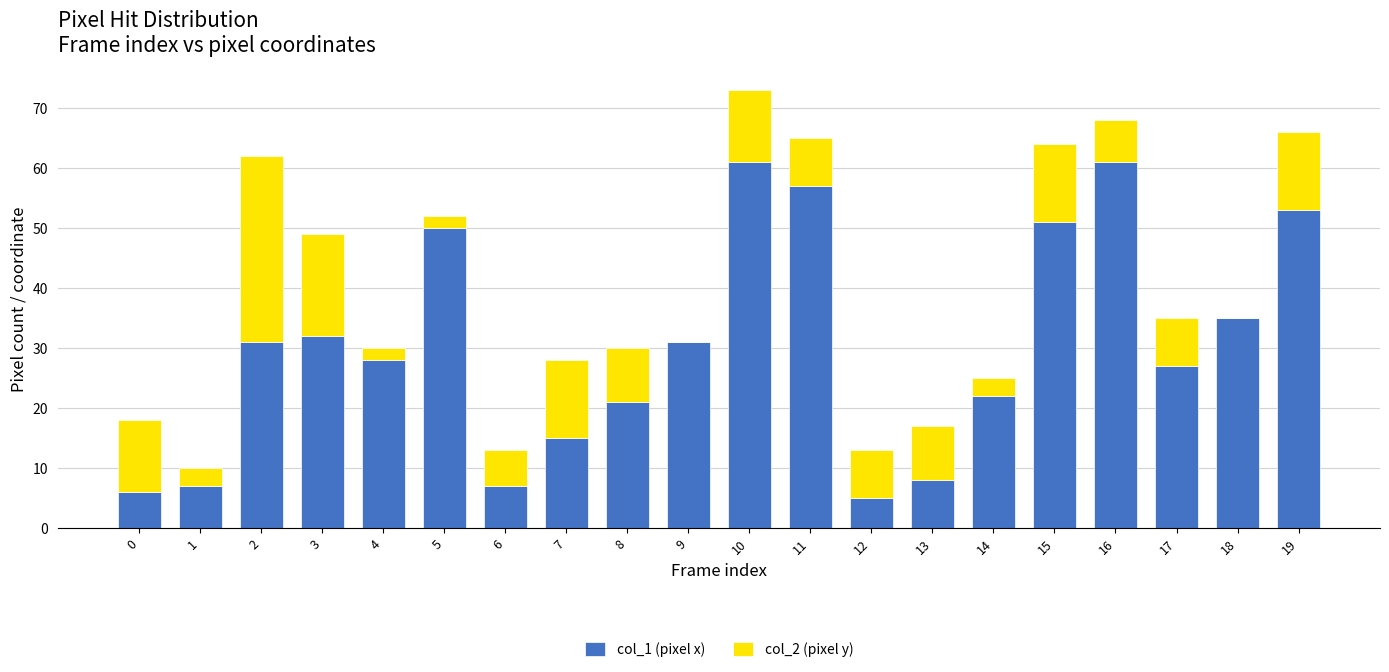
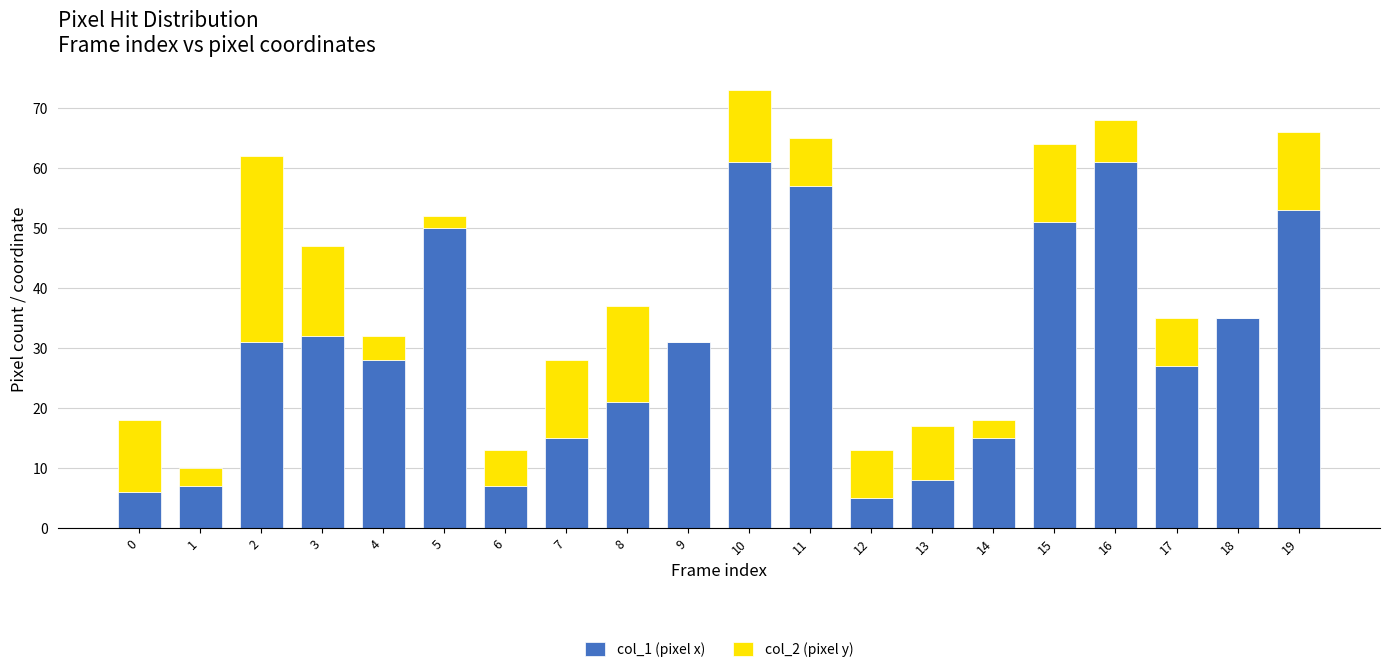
  {
    "col_1 (pixel x)": {
      "0": 6,
      "1": 7,
      "2": 31,
      "3": 32,
      "4": 28,
      "5": 50,
      "6": 7,
      "7": 15,
      "8": 21,
      "9": 31,
      "10": 61,
      "11": 57,
      "12": 5,
      "13": 8,
-     "14": 22,
+     "14": 15,
      "15": 51,
      "16": 61,
      "17": 27,
      "18": 35,
      "19": 53
    },
    "col_2 (pixel y)": {
      "0": 12,
      "1": 3,
      "2": 31,
-     "3": 17,
-     "4": 2,
+     "3": 15,
+     "4": 4,
      "5": 2,
      "6": 6,
      "7": 13,
-     "8": 9,
+     "8": 16,
      "9": 0,
      "10": 12,
      "11": 8,
      "12": 8,
      "13": 9,
      "14": 3,
      "15": 13,
      "16": 7,
      "17": 8,
      "18": 0,
      "19": 13
    }
  }
